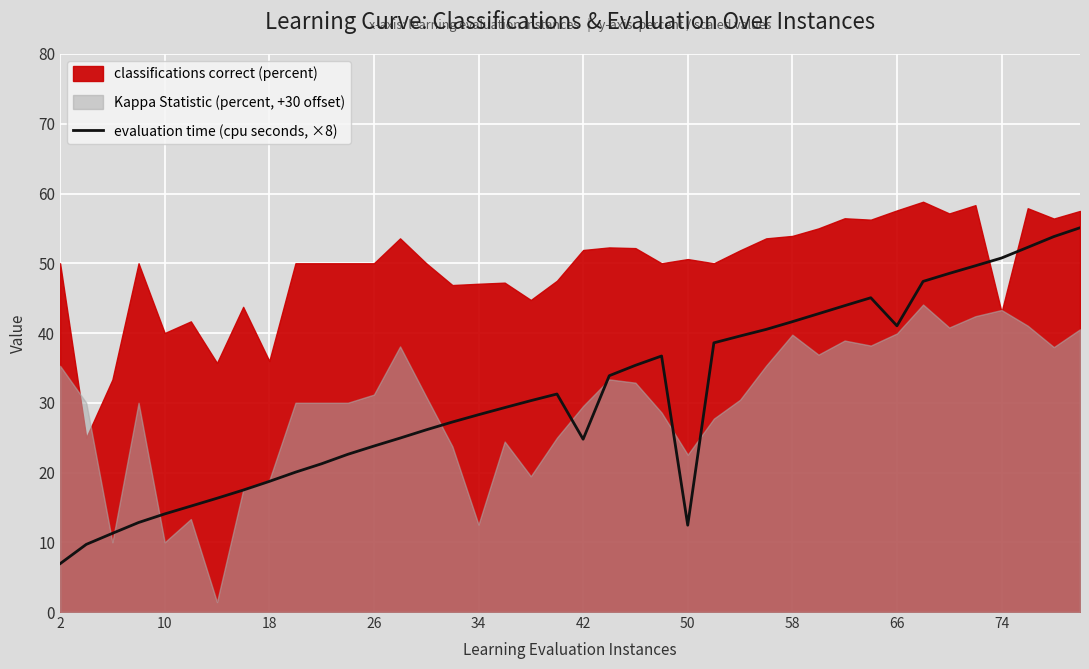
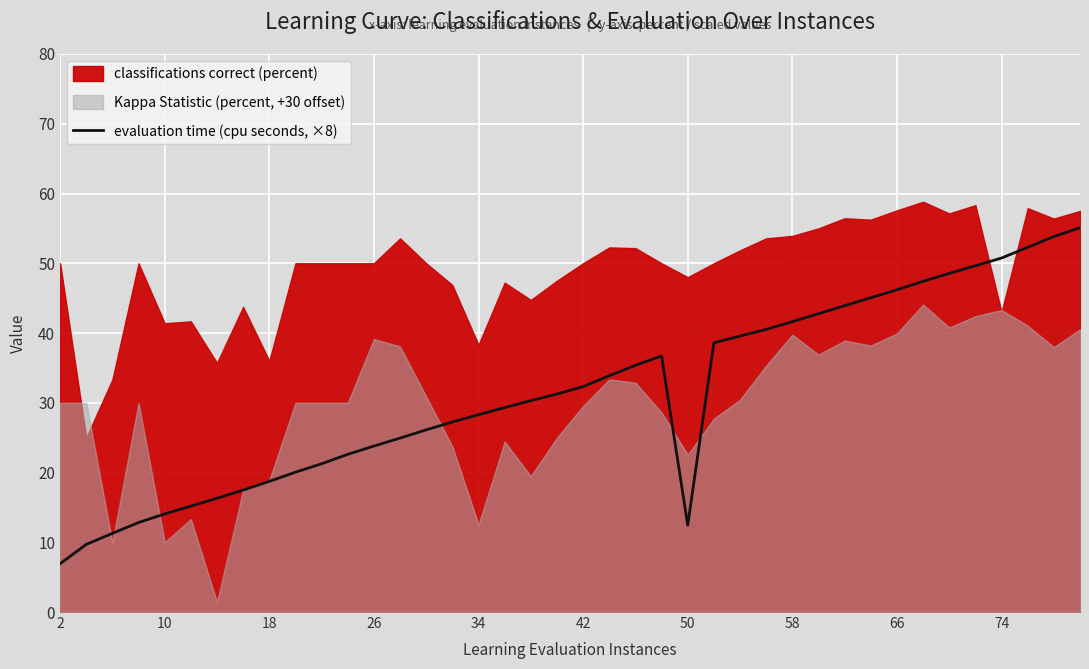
  {
    "evaluation time (cpu seconds, ×8)": {
      "2": 7,
      "10": 14,
      "26": 24,
      "34": 28,
-     "42": 25,
+     "42": 32,
      "50": 12,
      "58": 42,
-     "66": 41,
+     "66": 46,
      "74": 51
    },
    "classifications correct (percent)": {
      "2": 50,
-     "10": 40,
+     "10": 41,
      "18": 36,
      "26": 50,
-     "34": 47,
-     "42": 52,
-     "50": 51,
+     "34": 38,
+     "42": 50,
+     "50": 48,
      "58": 54,
      "66": 58
    },
    "Kappa Statistic (percent, +30 offset)": {
-     "2": 35,
+     "2": 30,
      "10": 10,
-     "26": 31,
+     "26": 39,
      "34": 13,
      "42": 30,
      "50": 23,
      "58": 40,
      "66": 40
    }
  }
